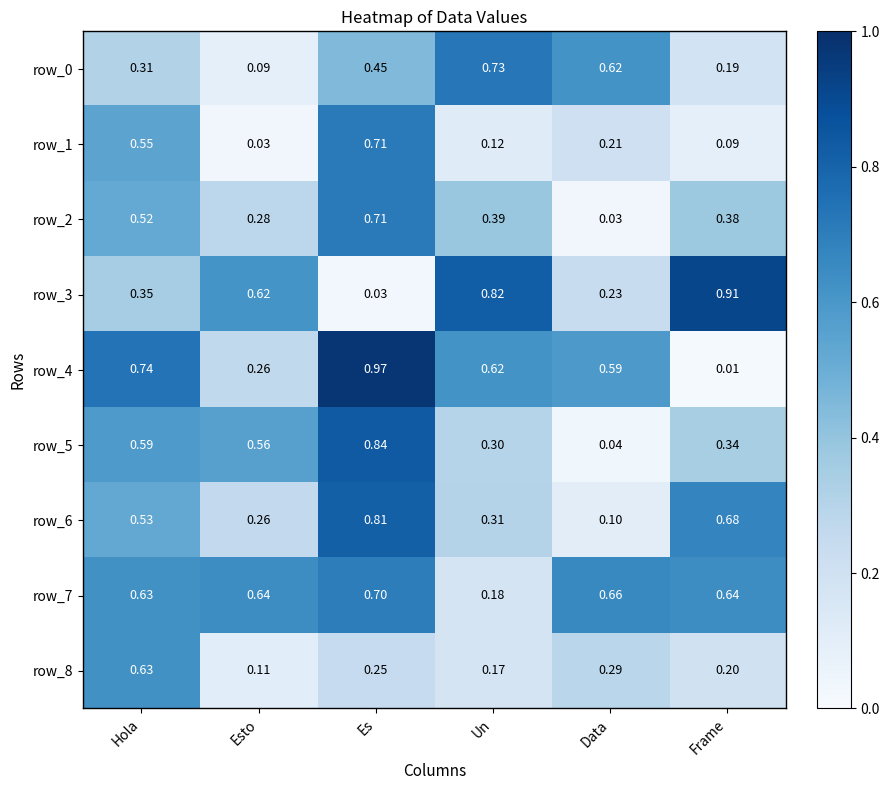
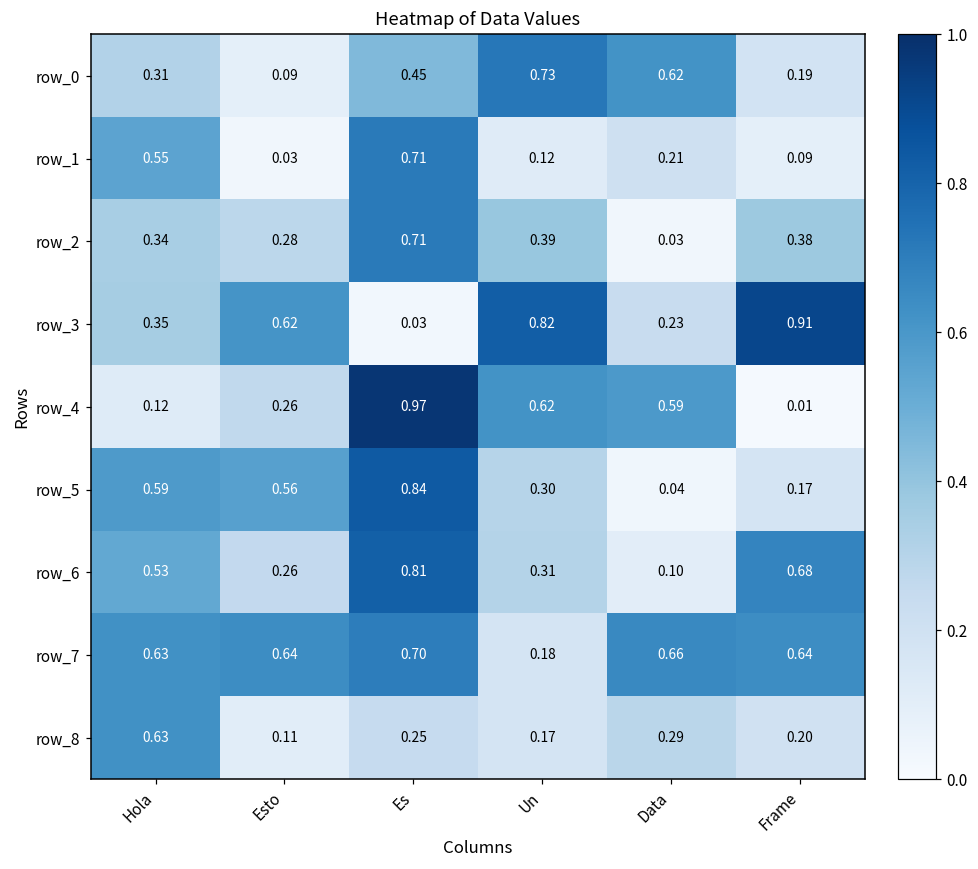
  {
    "row_0": {
      "Hola": 0.31,
      "Esto": 0.09,
      "Es": 0.45,
      "Un": 0.73,
      "Data": 0.62,
      "Frame": 0.19
    },
    "row_1": {
      "Hola": 0.55,
      "Esto": 0.03,
      "Es": 0.71,
      "Un": 0.12,
      "Data": 0.21,
      "Frame": 0.09
    },
    "row_2": {
-     "Hola": 0.52,
+     "Hola": 0.34,
      "Esto": 0.28,
      "Es": 0.71,
      "Un": 0.39,
      "Data": 0.03,
      "Frame": 0.38
    },
    "row_3": {
      "Hola": 0.35,
      "Esto": 0.62,
      "Es": 0.03,
      "Un": 0.82,
      "Data": 0.23,
      "Frame": 0.91
    },
    "row_4": {
-     "Hola": 0.74,
+     "Hola": 0.12,
      "Esto": 0.26,
      "Es": 0.97,
      "Un": 0.62,
      "Data": 0.59,
      "Frame": 0.01
    },
    "row_5": {
      "Hola": 0.59,
      "Esto": 0.56,
      "Es": 0.84,
      "Un": 0.30,
      "Data": 0.04,
-     "Frame": 0.34
+     "Frame": 0.17
    },
    "row_6": {
      "Hola": 0.53,
      "Esto": 0.26,
      "Es": 0.81,
      "Un": 0.31,
      "Data": 0.10,
      "Frame": 0.68
    },
    "row_7": {
      "Hola": 0.63,
      "Esto": 0.64,
      "Es": 0.70,
      "Un": 0.18,
      "Data": 0.66,
      "Frame": 0.64
    },
    "row_8": {
      "Hola": 0.63,
      "Esto": 0.11,
      "Es": 0.25,
      "Un": 0.17,
      "Data": 0.29,
      "Frame": 0.20
    }
  }
